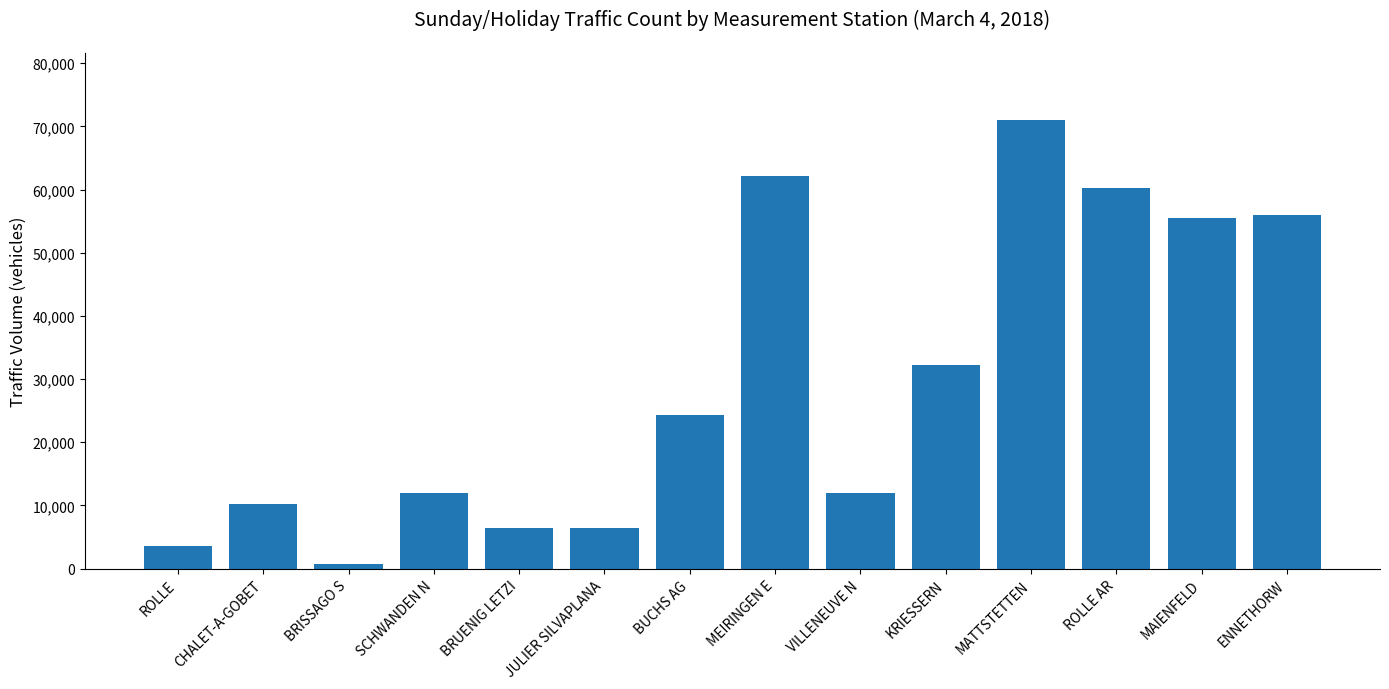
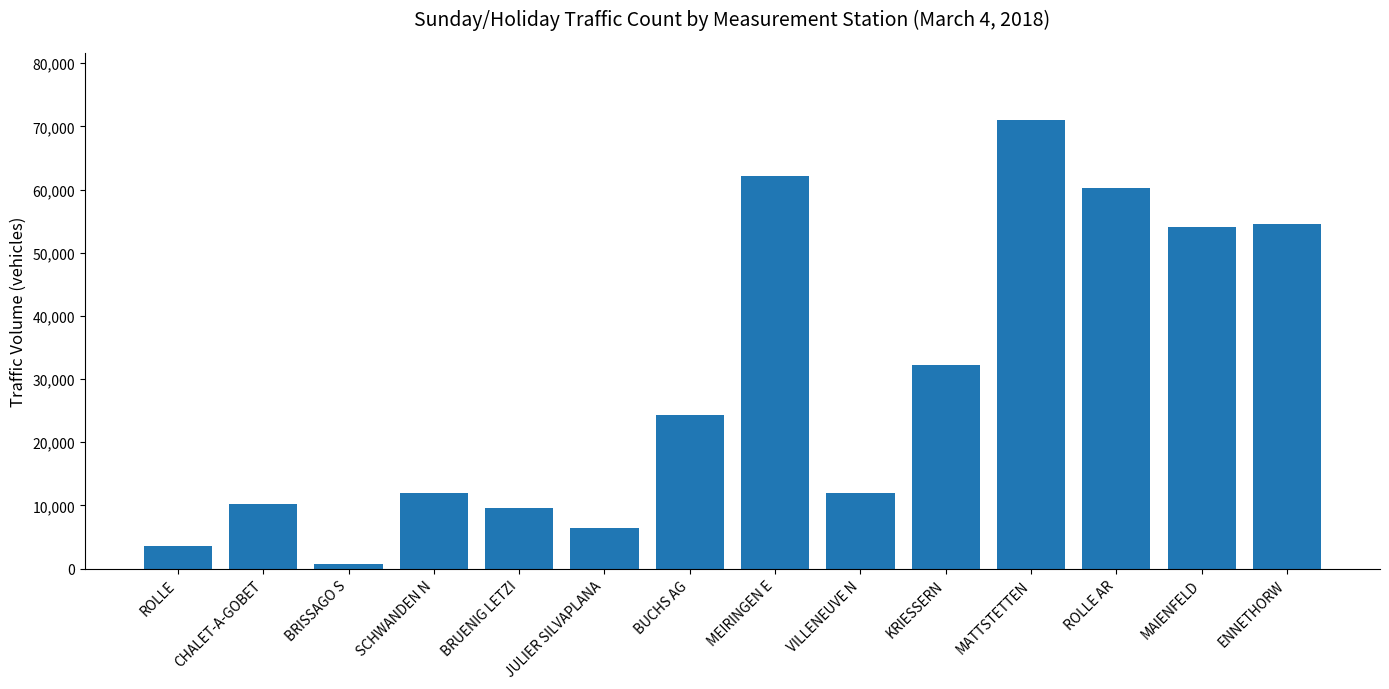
  {
    "ROLLE": "4,000",
    "CHALET-A-GOBET": "10,000",
    "BRISSAGO S": "1,000",
    "SCHWANDEN N": "12,000",
-   "BRUENIG LETZI": "6,000",
+   "BRUENIG LETZI": "10,000",
    "JULIER SILVAPLANA": "6,000",
    "BUCHS AG": "24,000",
    "MEIRINGEN E": "62,000",
    "VILLENEUVE N": "12,000",
    "KRIESSERN": "32,000",
    "MATTSTETTEN": "71,000",
    "ROLLE AR": "60,000",
-   "MAIENFELD": "55,000",
-   "ENNETHORW": "56,000"
+   "MAIENFELD": "54,000",
+   "ENNETHORW": "55,000"
  }
